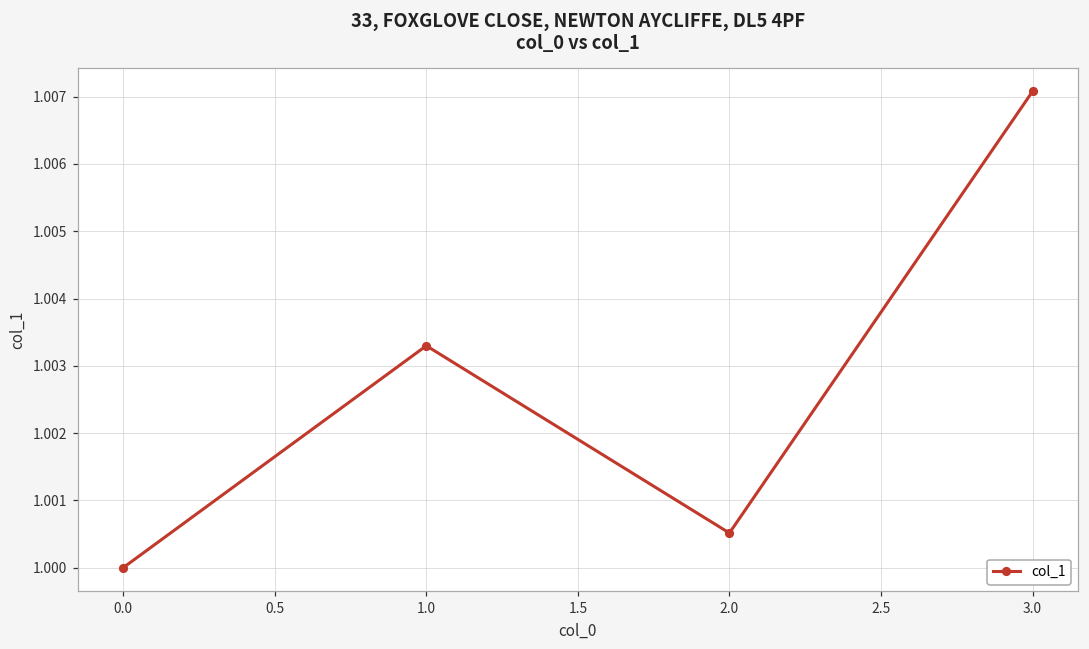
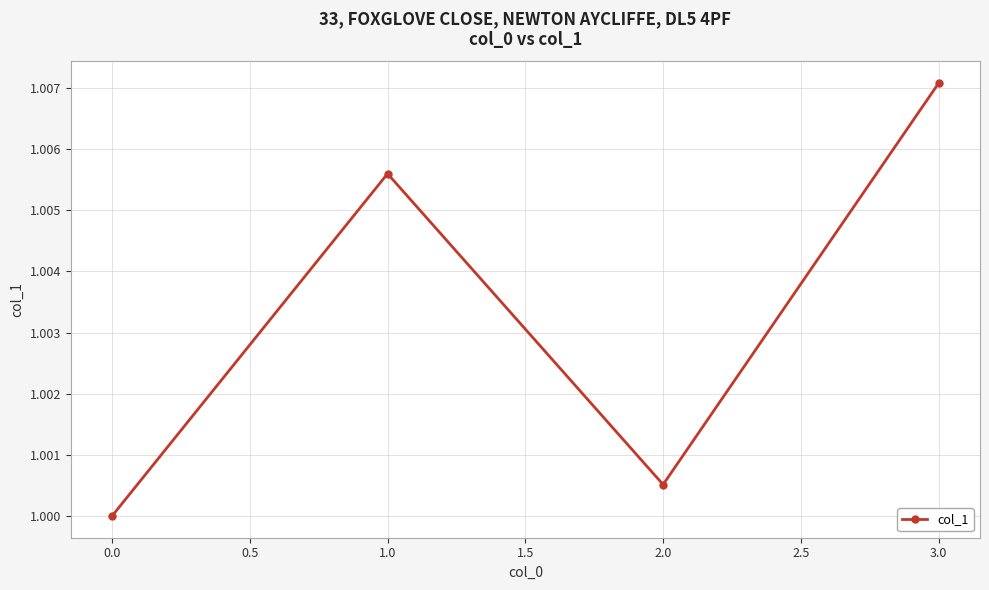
  {
    "0.0": 1.0000,
-   "1.0": 1.0033,
+   "1.0": 1.0056,
    "2.0": 1.0005,
    "3.0": 1.0071
  }
